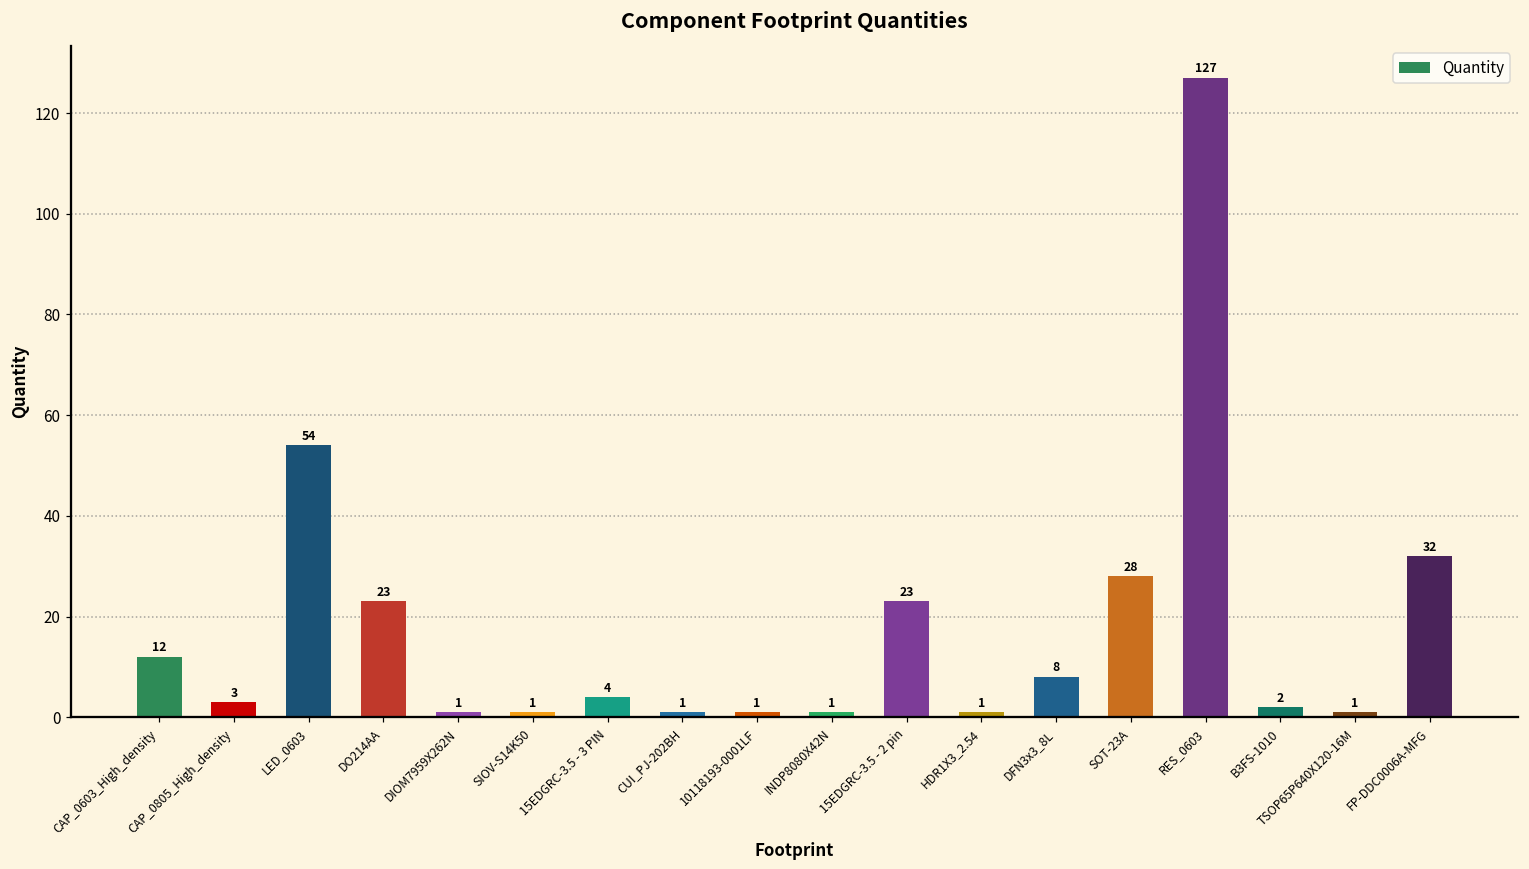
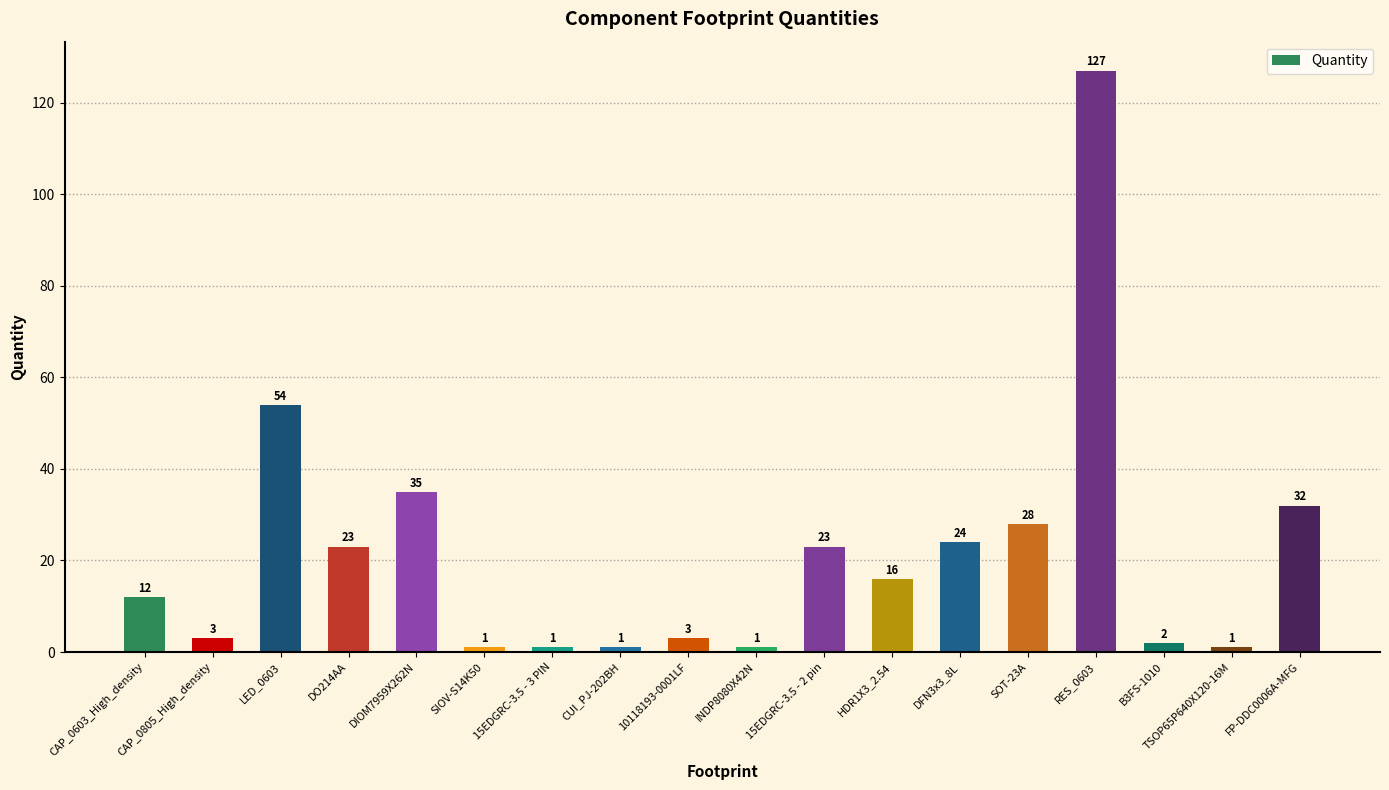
  {
    "CAP_0603_High_density": 12,
    "CAP_0805_High_density": 3,
    "LED_0603": 54,
    "DO214AA": 23,
-   "DIOM7959X262N": 1,
+   "DIOM7959X262N": 35,
    "SIOV-S14K50": 1,
-   "15EDGRC-3.5 - 3 PIN": 4,
+   "15EDGRC-3.5 - 3 PIN": 1,
    "CUI_PJ-202BH": 1,
-   "10118193-0001LF": 1,
+   "10118193-0001LF": 3,
    "INDP8080X42N": 1,
    "15EDGRC-3.5 - 2 pin": 23,
-   "HDR1X3_2.54": 1,
-   "DFN3x3_8L": 8,
+   "HDR1X3_2.54": 16,
+   "DFN3x3_8L": 24,
    "SOT-23A": 28,
    "RES_0603": 127,
    "B3FS-1010": 2,
    "TSOP65P640X120-16M": 1,
    "FP-DDC0006A-MFG": 32
  }
